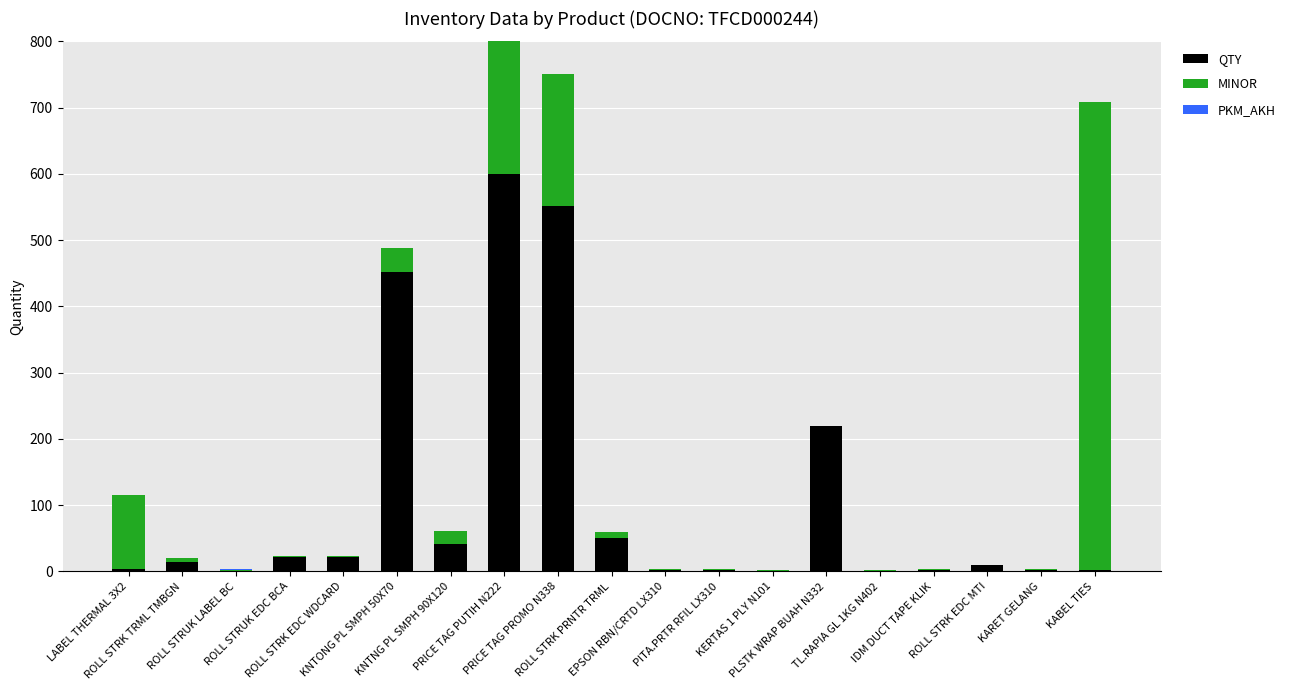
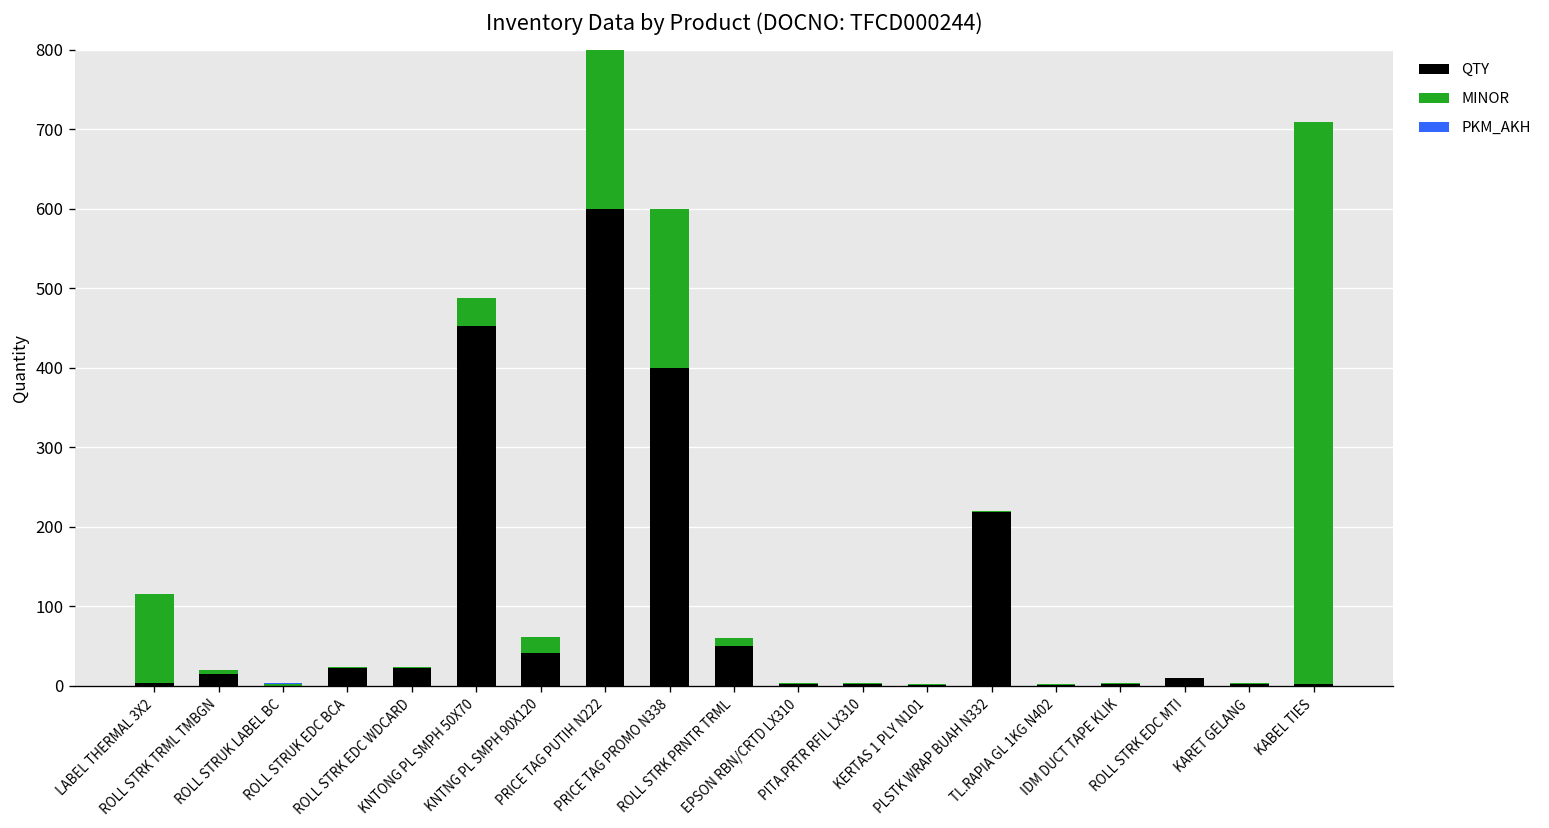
  {
    "QTY": {
      "ROLL STRK TRML TMBGN": 20,
      "ROLL STRUK LABEL BC": 0,
      "ROLL STRUK EDC BCA": 20,
      "ROLL STRK EDC WDCARD": 20,
      "KNTONG PL SMPH 50X70": 450,
      "KNTNG PL SMPH 90X120": 40,
      "PRICE TAG PUTIH N222": 600,
-     "PRICE TAG PROMO N338": 550,
+     "PRICE TAG PROMO N338": 400,
      "ROLL STRK PRNTR TRML": 50,
      "PLSTK WRAP BUAH N332": 220,
      "ROLL STRK EDC MTI": 10
    },
    "MINOR": {
      "LABEL THERMAL 3X2": 110,
      "ROLL STRK TRML TMBGN": 10,
      "KNTONG PL SMPH 50X70": 40,
      "KNTNG PL SMPH 90X120": 20,
      "PRICE TAG PUTIH N222": 200,
      "PRICE TAG PROMO N338": 200,
      "ROLL STRK PRNTR TRML": 10,
      "ROLL STRK EDC MTI": 0,
      "KABEL TIES": 710
    },
    "PKM_AKH": {
      "LABEL THERMAL 3X2": 0,
      "ROLL STRK TRML TMBGN": 0,
      "ROLL STRUK EDC BCA": 0,
      "ROLL STRK EDC WDCARD": 0,
      "KNTONG PL SMPH 50X70": 0,
      "KNTNG PL SMPH 90X120": 0,
      "PRICE TAG PUTIH N222": 0,
      "PRICE TAG PROMO N338": 0,
      "ROLL STRK PRNTR TRML": 0,
      "EPSON RBN/CRTD LX310": 0,
      "PITA.PRTR RFIL LX310": 0,
      "KERTAS 1 PLY N101": 0,
      "PLSTK WRAP BUAH N332": 0,
      "TL.RAPIA GL 1KG N402": 0,
      "IDM DUCT TAPE KLIK": 0,
      "ROLL STRK EDC MTI": 0,
      "KARET GELANG": 0,
      "KABEL TIES": 0
    }
  }
